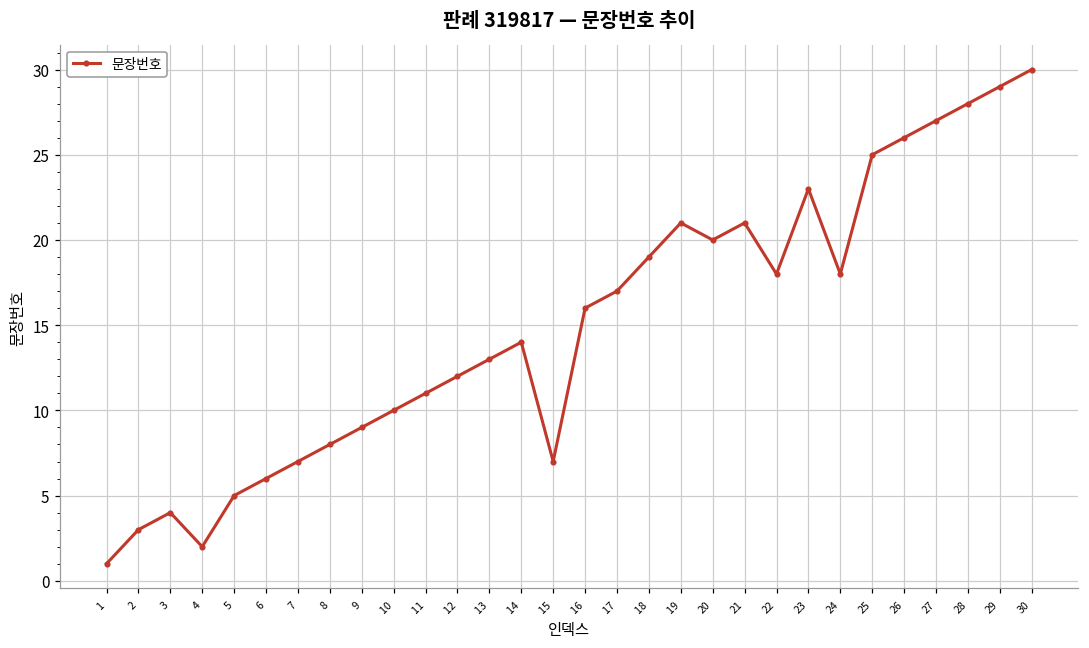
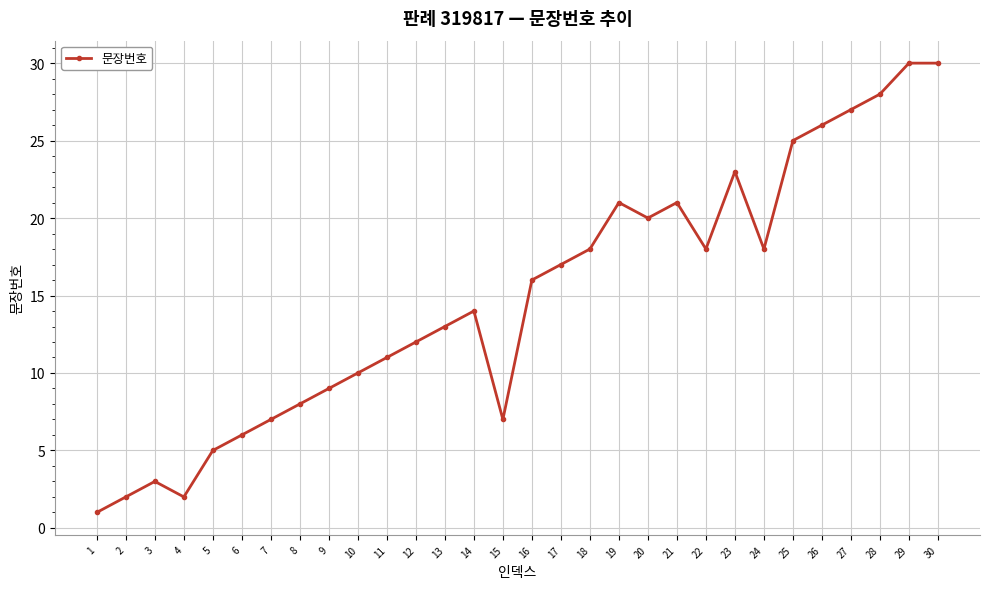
  {
    "1": 1,
-   "2": 3,
-   "3": 4,
+   "2": 2,
+   "3": 3,
    "4": 2,
    "5": 5,
    "6": 6,
    "7": 7,
    "8": 8,
    "9": 9,
    "10": 10,
    "11": 11,
    "12": 12,
    "13": 13,
    "14": 14,
    "15": 7,
    "16": 16,
    "17": 17,
-   "18": 19,
+   "18": 18,
    "19": 21,
    "20": 20,
    "21": 21,
    "22": 18,
    "23": 23,
    "24": 18,
    "25": 25,
    "26": 26,
    "27": 27,
    "28": 28,
-   "29": 29,
+   "29": 30,
    "30": 30
  }
